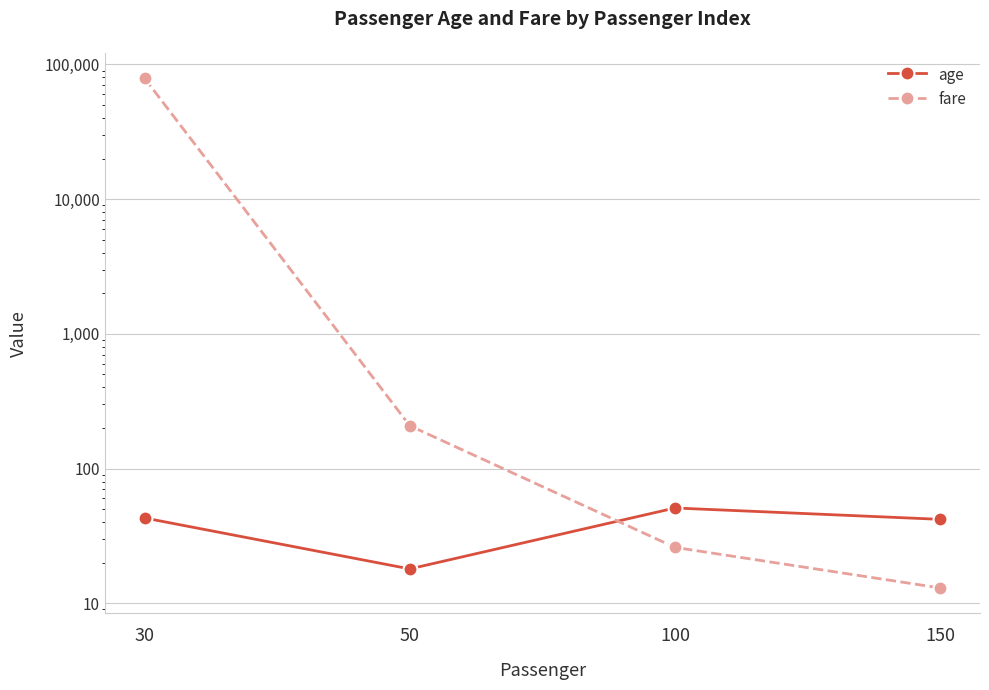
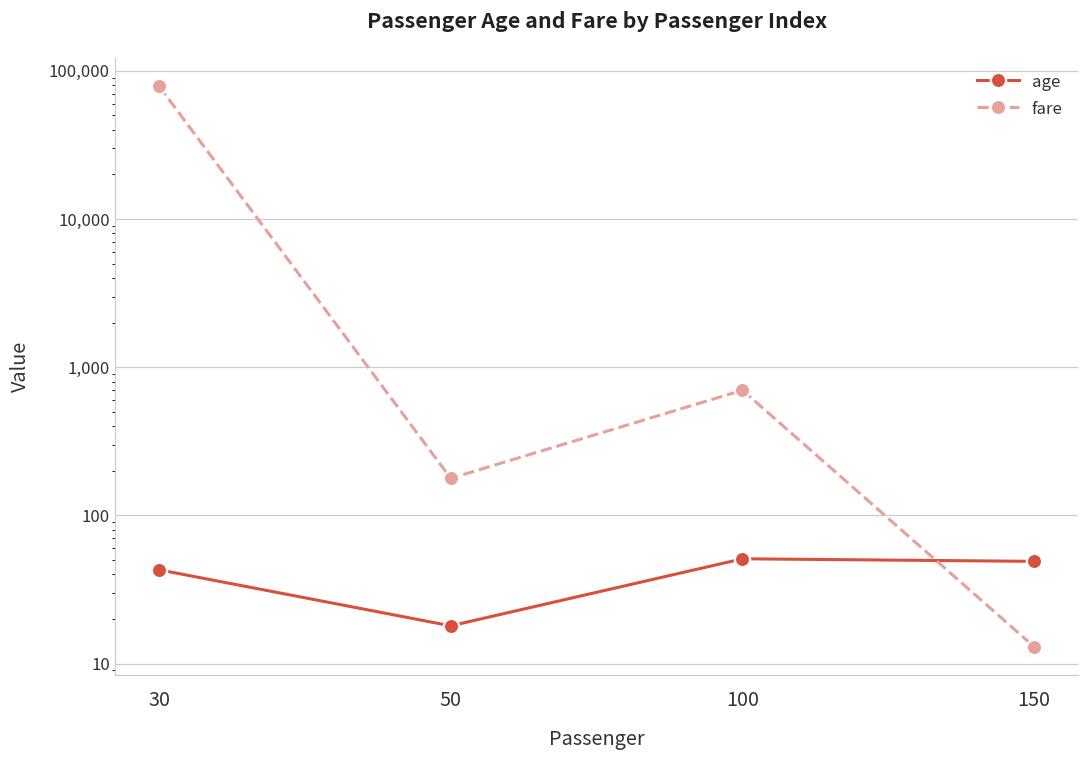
  {
    "age": {
      "30": "43",
      "50": "18",
      "100": "51",
-     "150": "42"
+     "150": "49"
    },
    "fare": {
      "30": "80,000",
-     "50": "210",
-     "100": "26",
+     "50": "180",
+     "100": "700",
      "150": "13"
    }
  }
